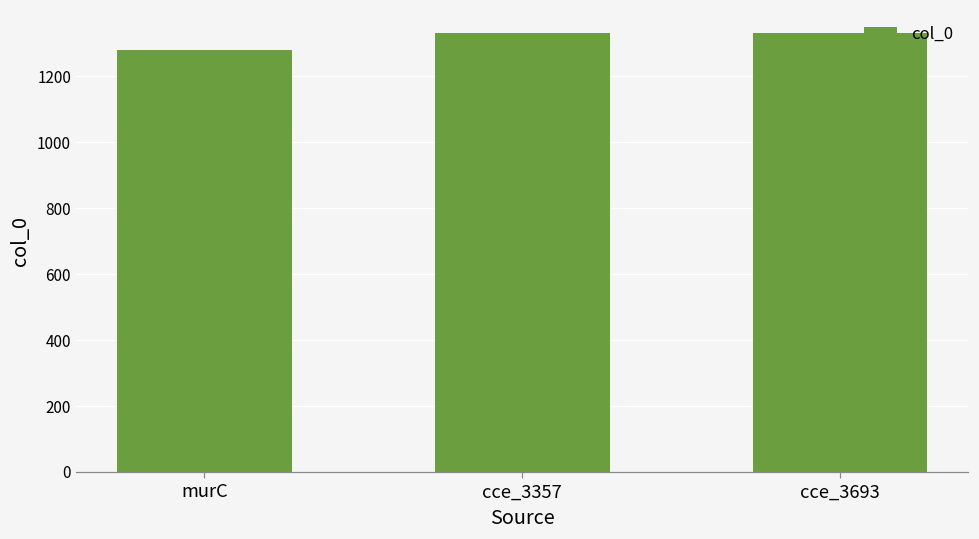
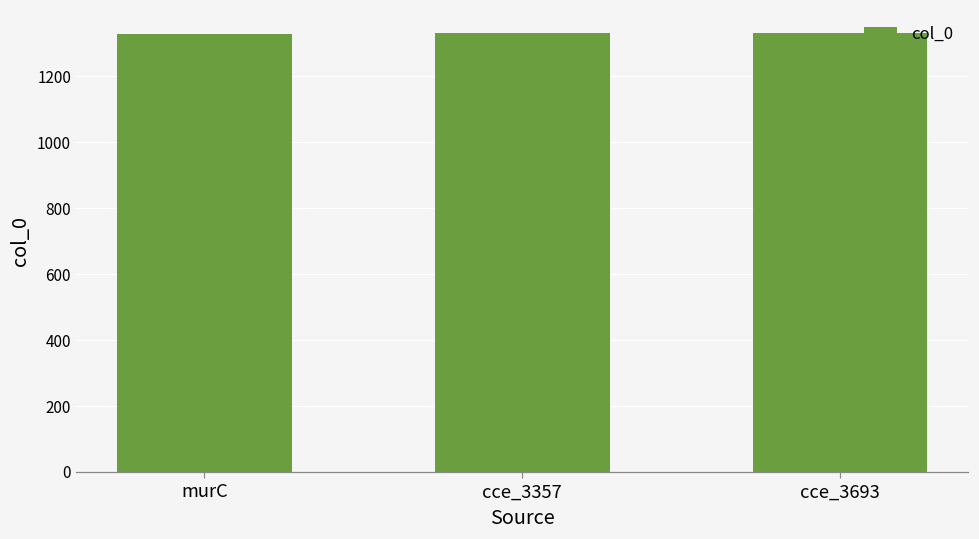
  {
-   "murC": 1280,
+   "murC": 1330,
    "cce_3357": 1330,
    "cce_3693": 1330
  }
